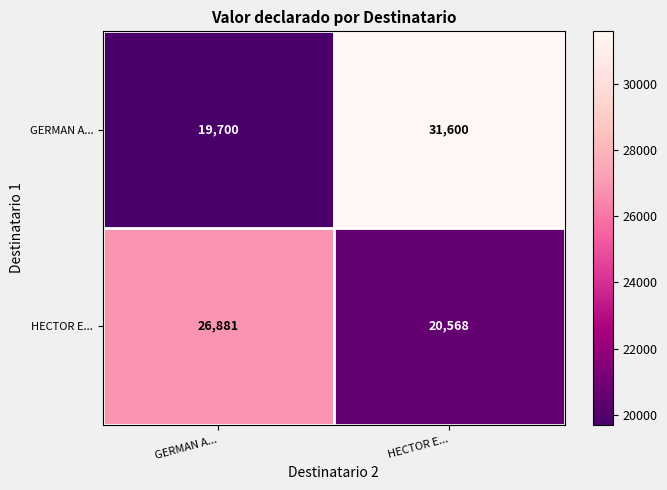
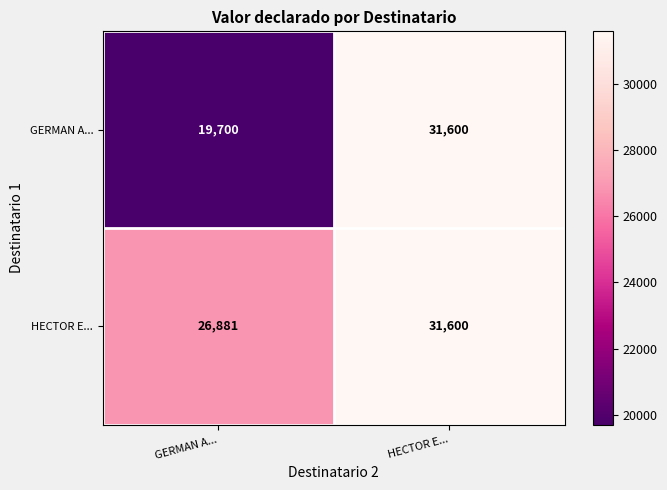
  {
    "GERMAN A...": {
      "GERMAN A...": "19,700",
      "HECTOR E...": "31,600"
    },
    "HECTOR E...": {
      "GERMAN A...": "26,881",
-     "HECTOR E...": "20,568"
+     "HECTOR E...": "31,600"
    }
  }
